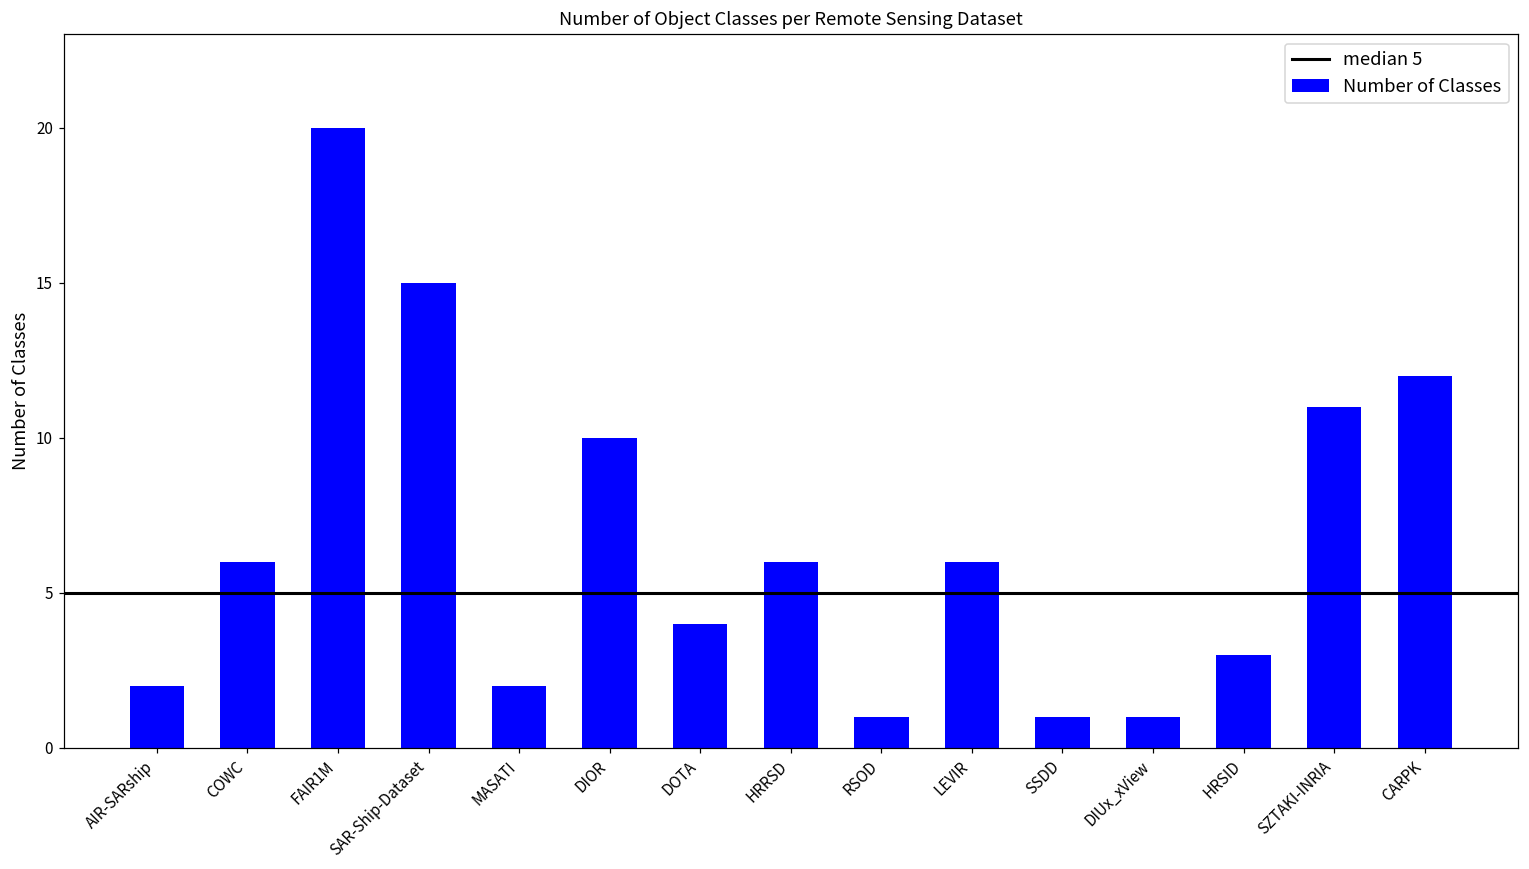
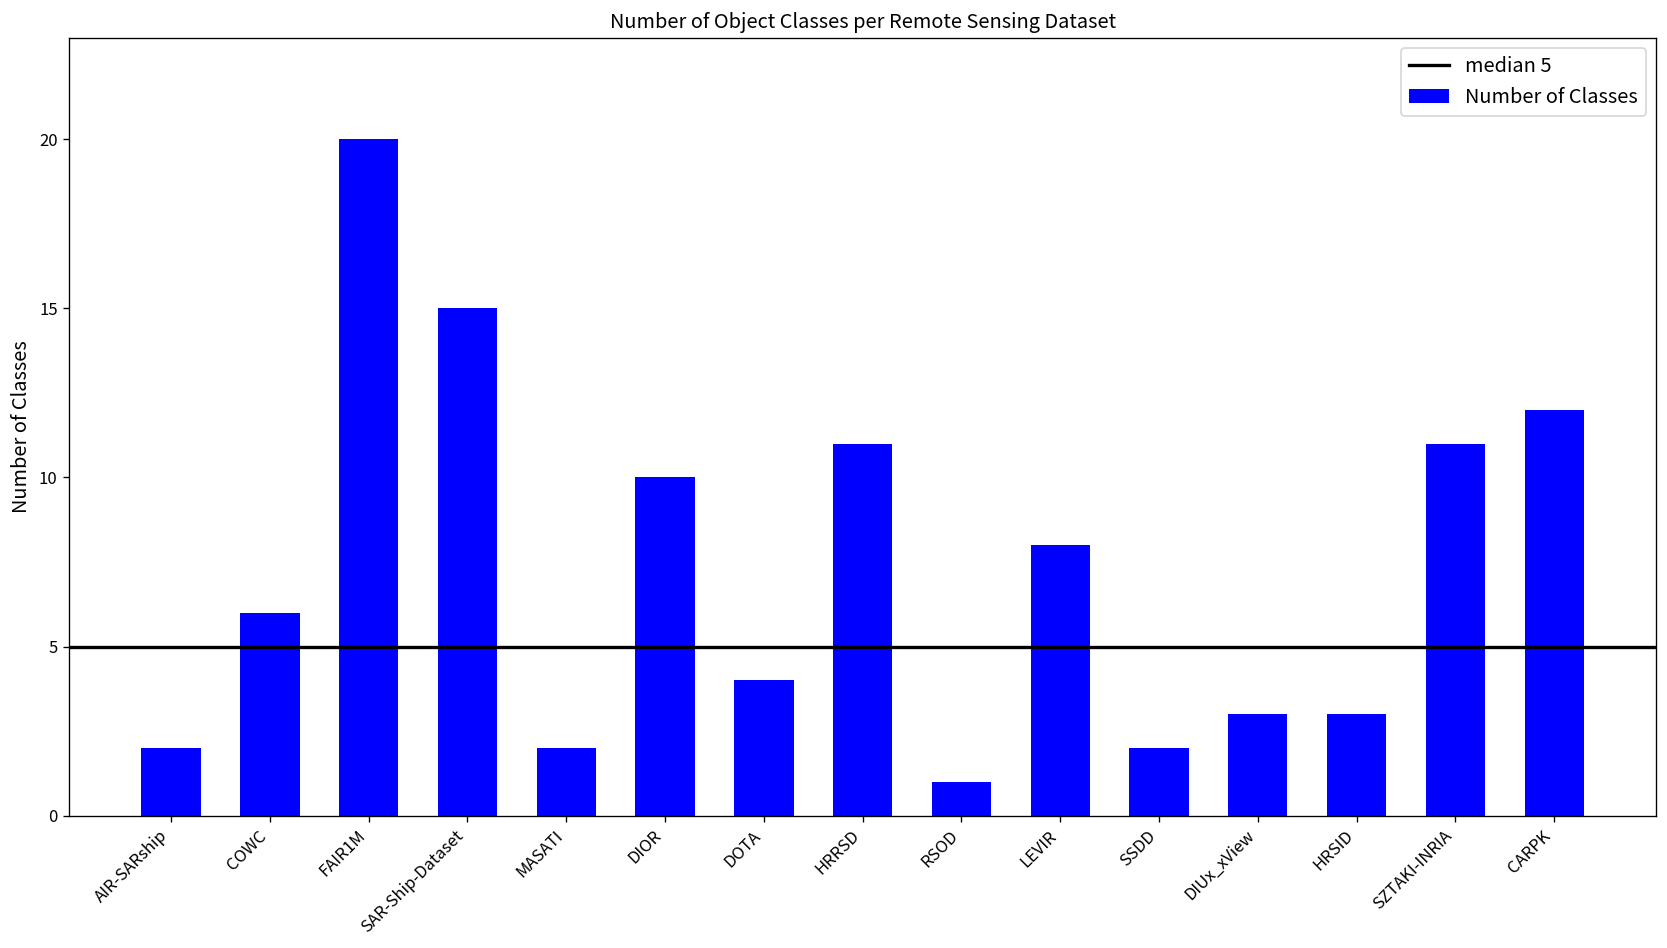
  {
    "AIR-SARship": 2,
    "COWC": 6,
    "FAIR1M": 20,
    "SAR-Ship-Dataset": 15,
    "MASATI": 2,
    "DIOR": 10,
    "DOTA": 4,
-   "HRRSD": 6,
+   "HRRSD": 11,
    "RSOD": 1,
-   "LEVIR": 6,
-   "SSDD": 1,
-   "DIUx_xView": 1,
+   "LEVIR": 8,
+   "SSDD": 2,
+   "DIUx_xView": 3,
    "HRSID": 3,
    "SZTAKI-INRIA": 11,
    "CARPK": 12
  }
